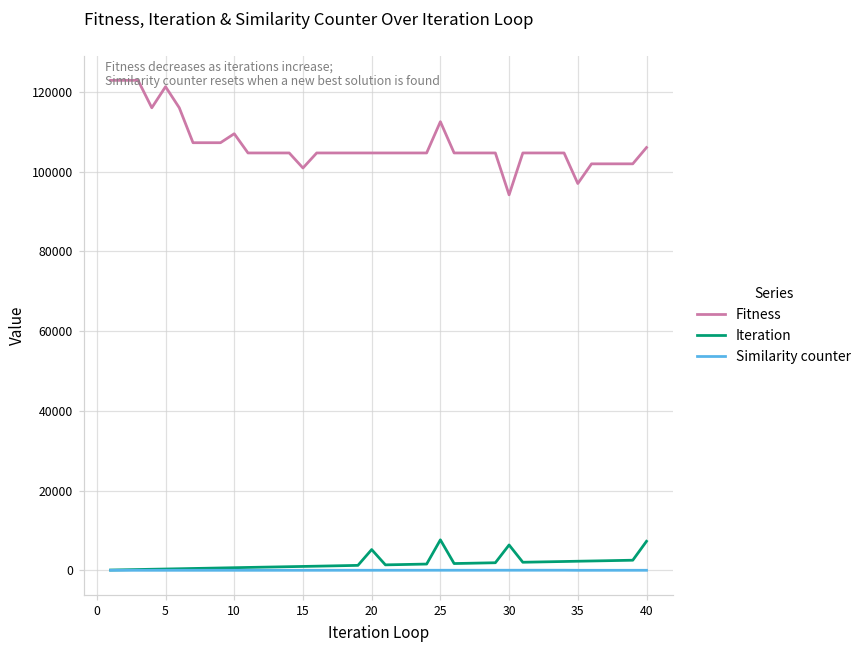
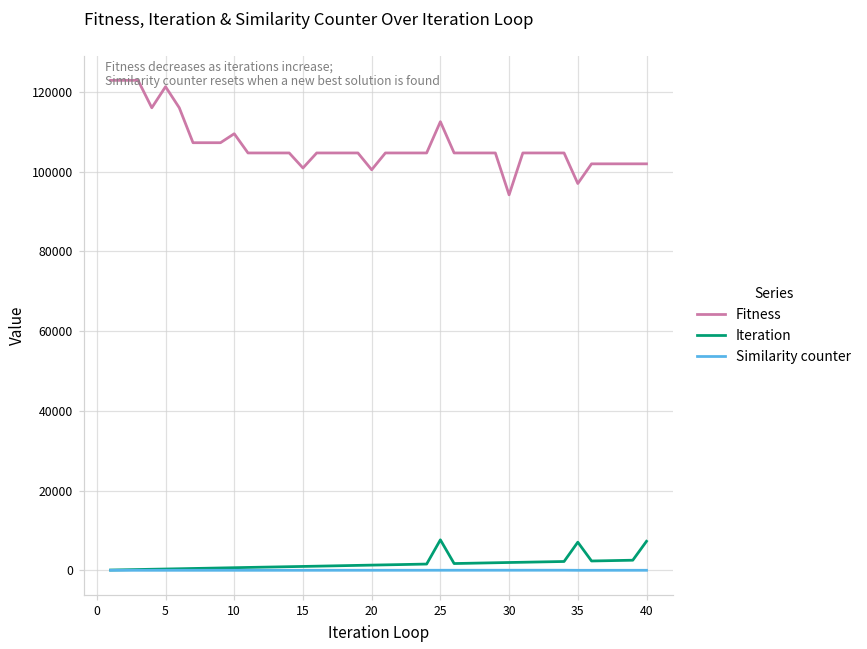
  {
    "Fitness": {
      "5": 121000,
      "10": 110000,
      "15": 101000,
-     "20": 105000,
+     "20": 100000,
      "25": 113000,
      "30": 94000,
      "35": 97000,
-     "40": 106000
+     "40": 102000
    },
    "Iteration": {
      "15": 1000,
-     "20": 5000,
+     "20": 1000,
      "25": 8000,
-     "30": 6000,
-     "35": 2000,
+     "30": 2000,
+     "35": 7000,
      "40": 7000
    },
    "Similarity counter": {
      "15": 0,
      "20": 0,
      "25": 0,
      "30": 0,
      "35": 0,
      "40": 0
    }
  }
